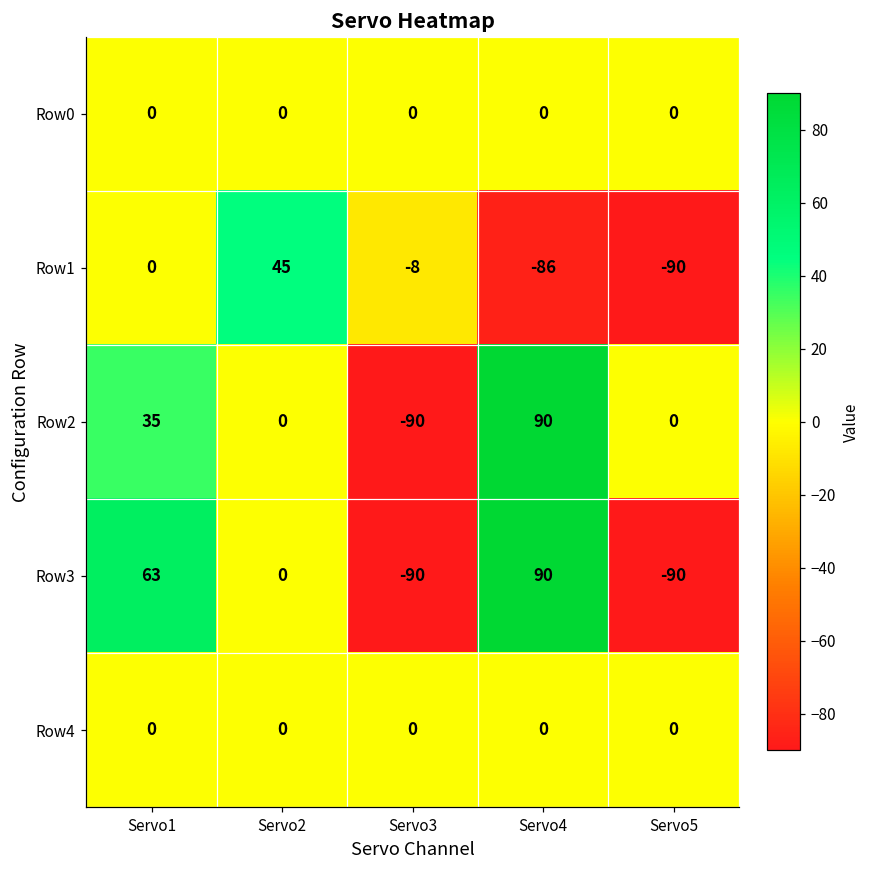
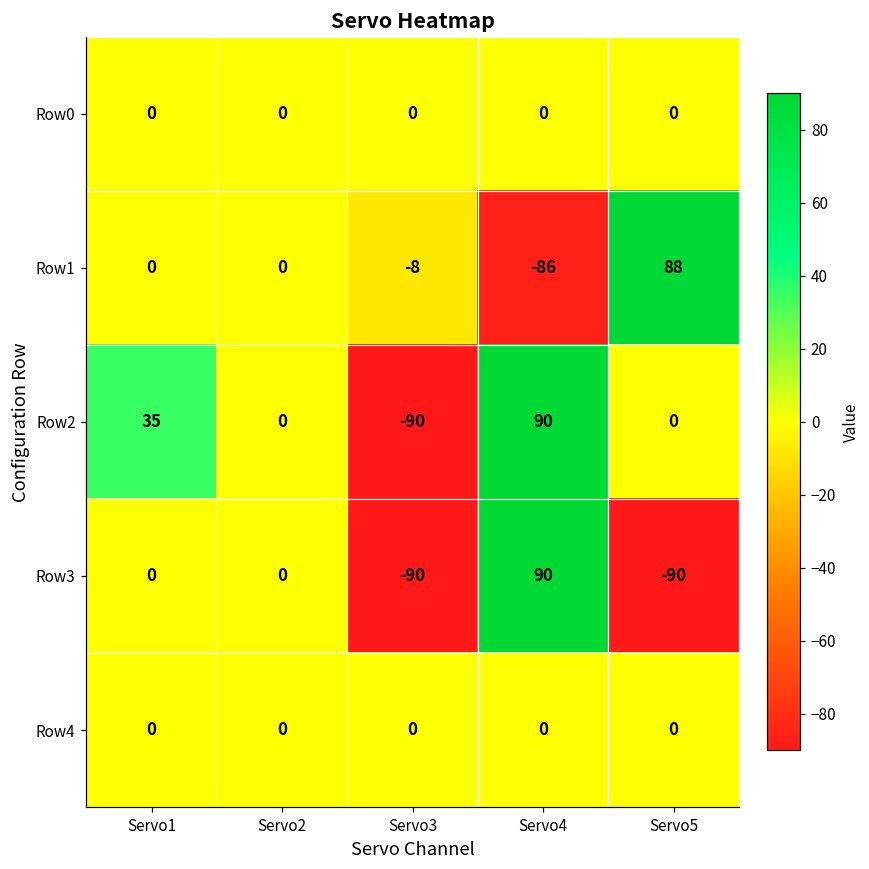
  {
    "Row0": {
      "Servo1": 0,
      "Servo2": 0,
      "Servo3": 0,
      "Servo4": 0,
      "Servo5": 0
    },
    "Row1": {
      "Servo1": 0,
-     "Servo2": 45,
+     "Servo2": 0,
      "Servo3": -8,
      "Servo4": -86,
-     "Servo5": -90
+     "Servo5": 88
    },
    "Row2": {
      "Servo1": 35,
      "Servo2": 0,
      "Servo3": -90,
      "Servo4": 90,
      "Servo5": 0
    },
    "Row3": {
-     "Servo1": 63,
+     "Servo1": 0,
      "Servo2": 0,
      "Servo3": -90,
      "Servo4": 90,
      "Servo5": -90
    },
    "Row4": {
      "Servo1": 0,
      "Servo2": 0,
      "Servo3": 0,
      "Servo4": 0,
      "Servo5": 0
    }
  }
